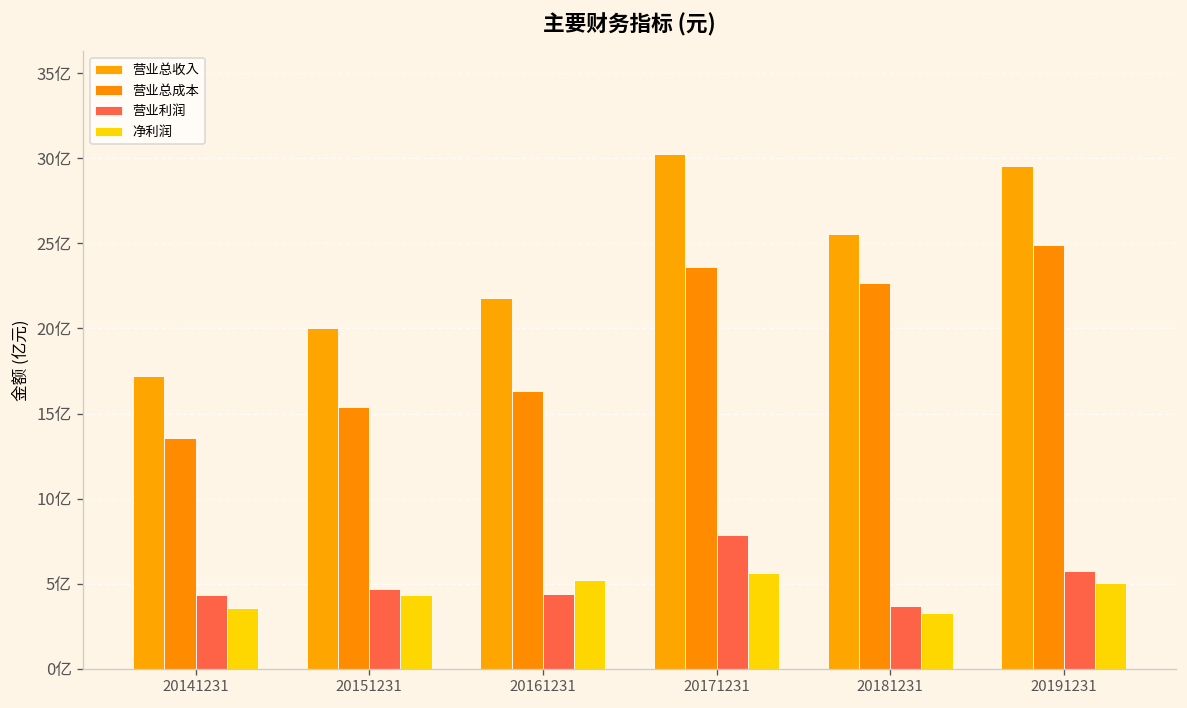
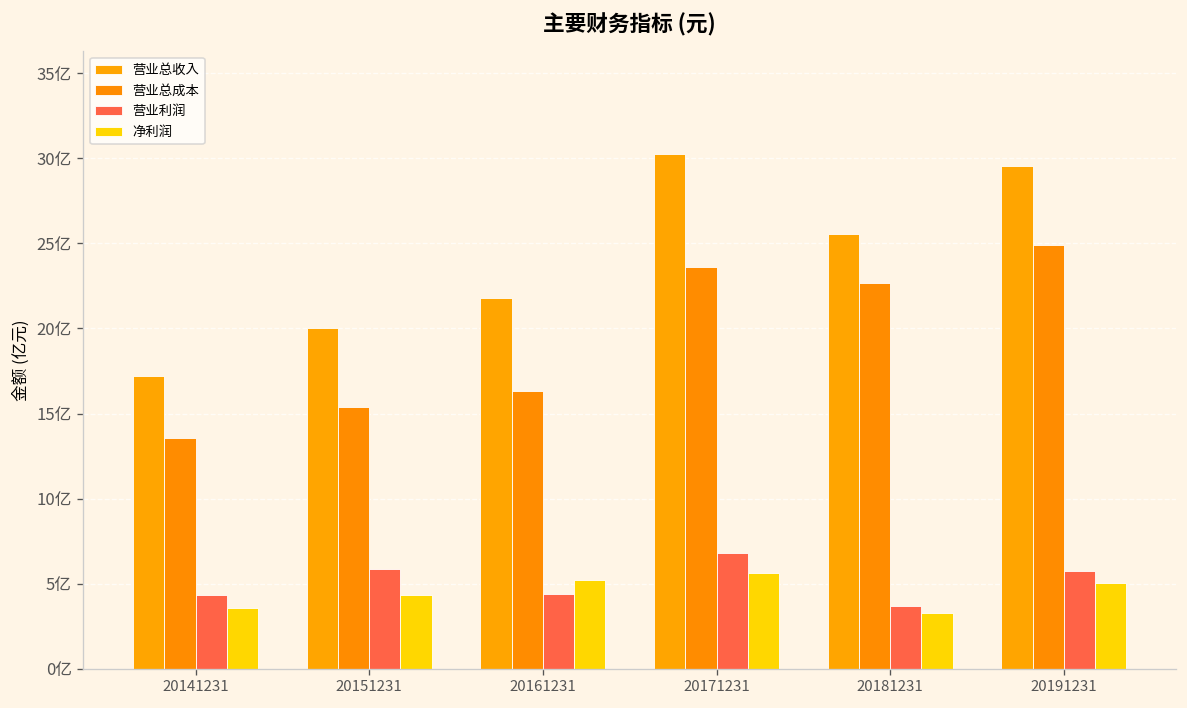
  {
    "营业利润": {
      "20141231": "4.3亿",
-     "20151231": "4.7亿",
+     "20151231": "5.9亿",
      "20161231": "4.4亿",
-     "20171231": "7.8亿",
+     "20171231": "6.8亿",
      "20181231": "3.7亿",
      "20191231": "5.8亿"
    }
  }
